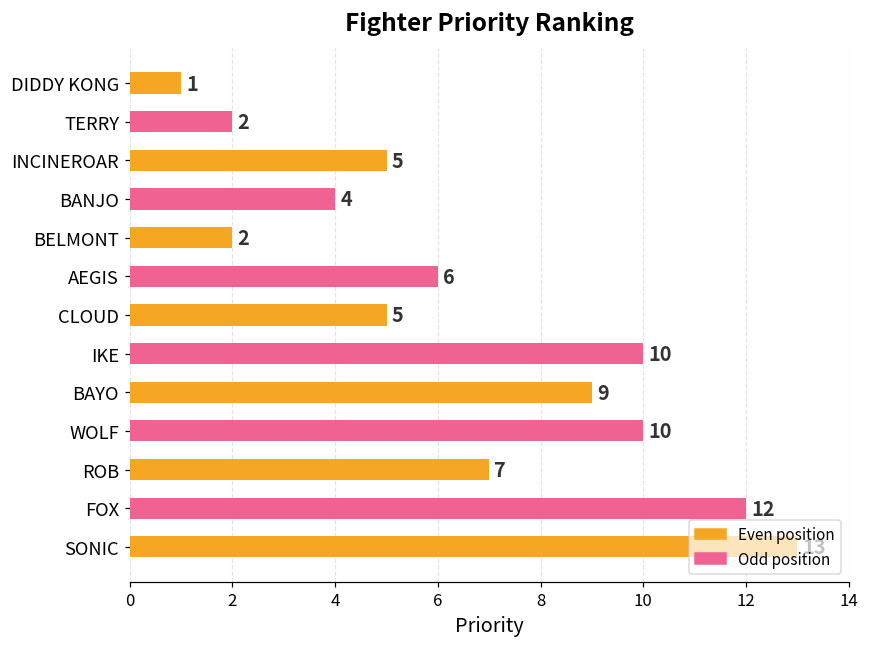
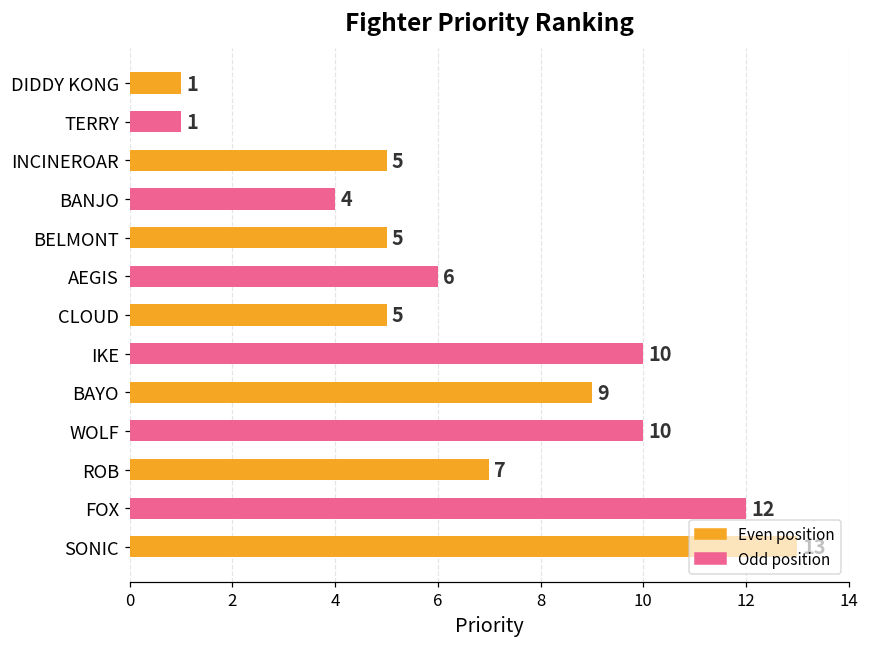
  {
    "DIDDY KONG": 1,
-   "TERRY": 2,
+   "TERRY": 1,
    "INCINEROAR": 5,
    "BANJO": 4,
-   "BELMONT": 2,
+   "BELMONT": 5,
    "AEGIS": 6,
    "CLOUD": 5,
    "IKE": 10,
    "BAYO": 9,
    "WOLF": 10,
    "ROB": 7,
    "FOX": 12
  }
